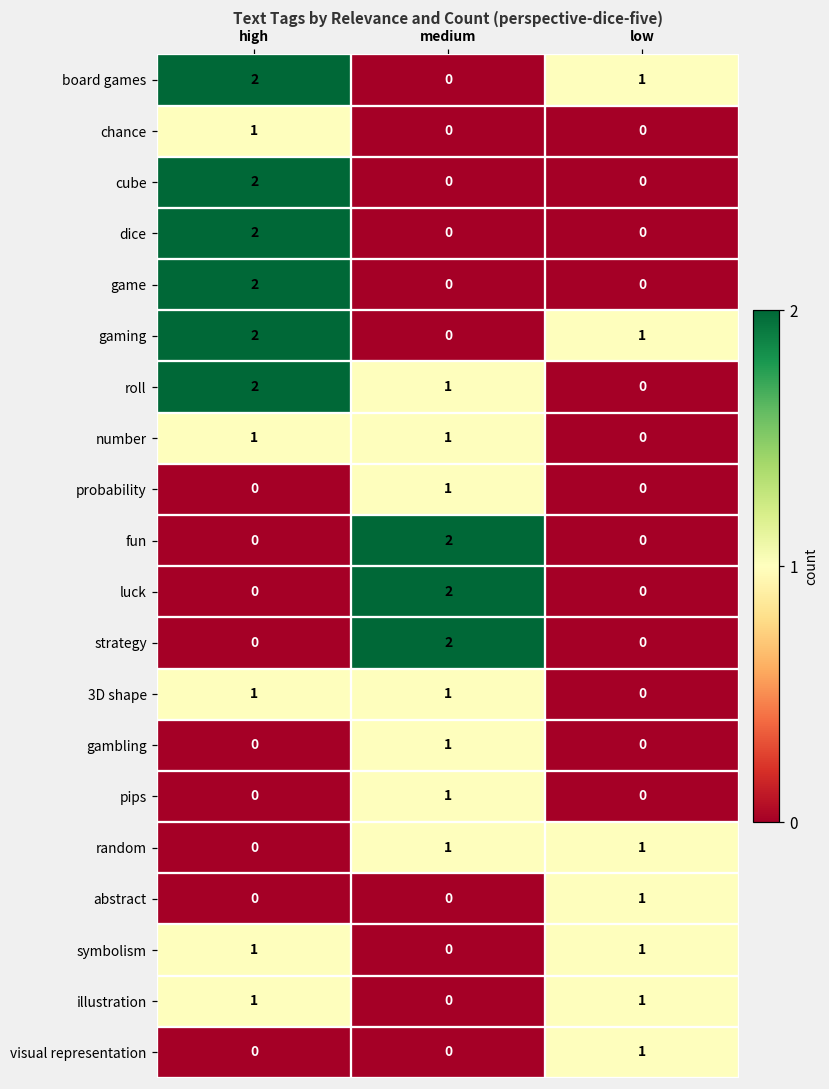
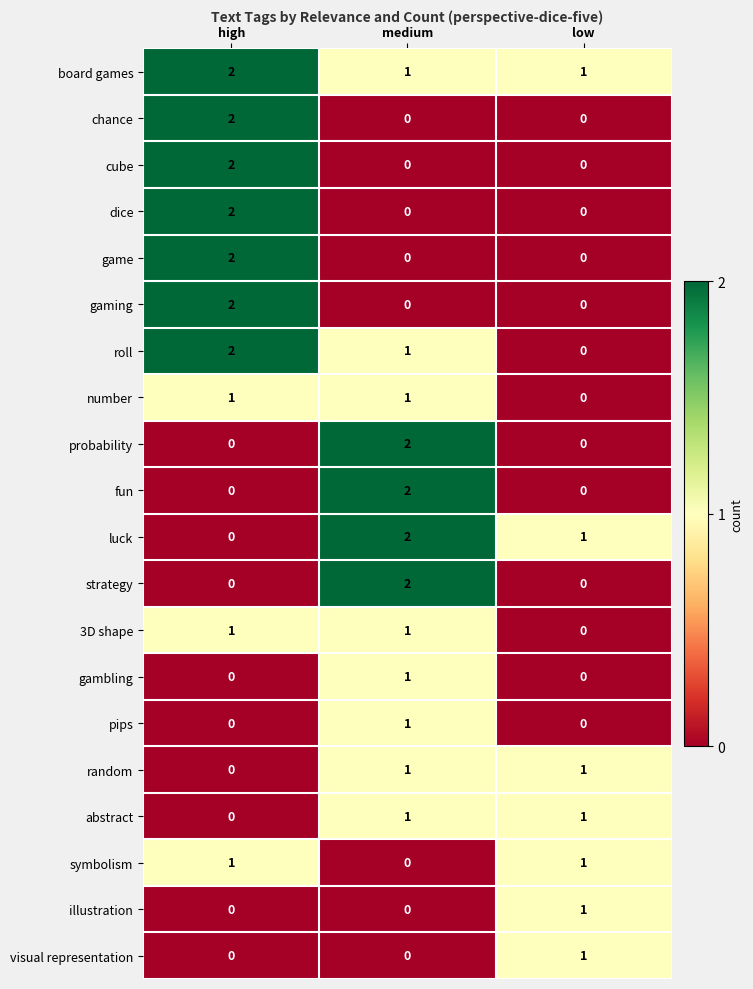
  {
    "board games": {
      "high": 2,
-     "medium": 0,
+     "medium": 1,
      "low": 1
    },
    "chance": {
-     "high": 1,
+     "high": 2,
      "medium": 0,
      "low": 0
    },
    "cube": {
      "high": 2,
      "medium": 0,
      "low": 0
    },
    "dice": {
      "high": 2,
      "medium": 0,
      "low": 0
    },
    "game": {
      "high": 2,
      "medium": 0,
      "low": 0
    },
    "gaming": {
      "high": 2,
      "medium": 0,
-     "low": 1
+     "low": 0
    },
    "roll": {
      "high": 2,
      "medium": 1,
      "low": 0
    },
    "number": {
      "high": 1,
      "medium": 1,
      "low": 0
    },
    "probability": {
      "high": 0,
-     "medium": 1,
+     "medium": 2,
      "low": 0
    },
    "fun": {
      "high": 0,
      "medium": 2,
      "low": 0
    },
    "luck": {
      "high": 0,
      "medium": 2,
-     "low": 0
+     "low": 1
    },
    "strategy": {
      "high": 0,
      "medium": 2,
      "low": 0
    },
    "3D shape": {
      "high": 1,
      "medium": 1,
      "low": 0
    },
    "gambling": {
      "high": 0,
      "medium": 1,
      "low": 0
    },
    "pips": {
      "high": 0,
      "medium": 1,
      "low": 0
    },
    "random": {
      "high": 0,
      "medium": 1,
      "low": 1
    },
    "abstract": {
      "high": 0,
-     "medium": 0,
+     "medium": 1,
      "low": 1
    },
    "symbolism": {
      "high": 1,
      "medium": 0,
      "low": 1
    },
    "illustration": {
-     "high": 1,
+     "high": 0,
      "medium": 0,
      "low": 1
    },
    "visual representation": {
      "high": 0,
      "medium": 0,
      "low": 1
    }
  }
